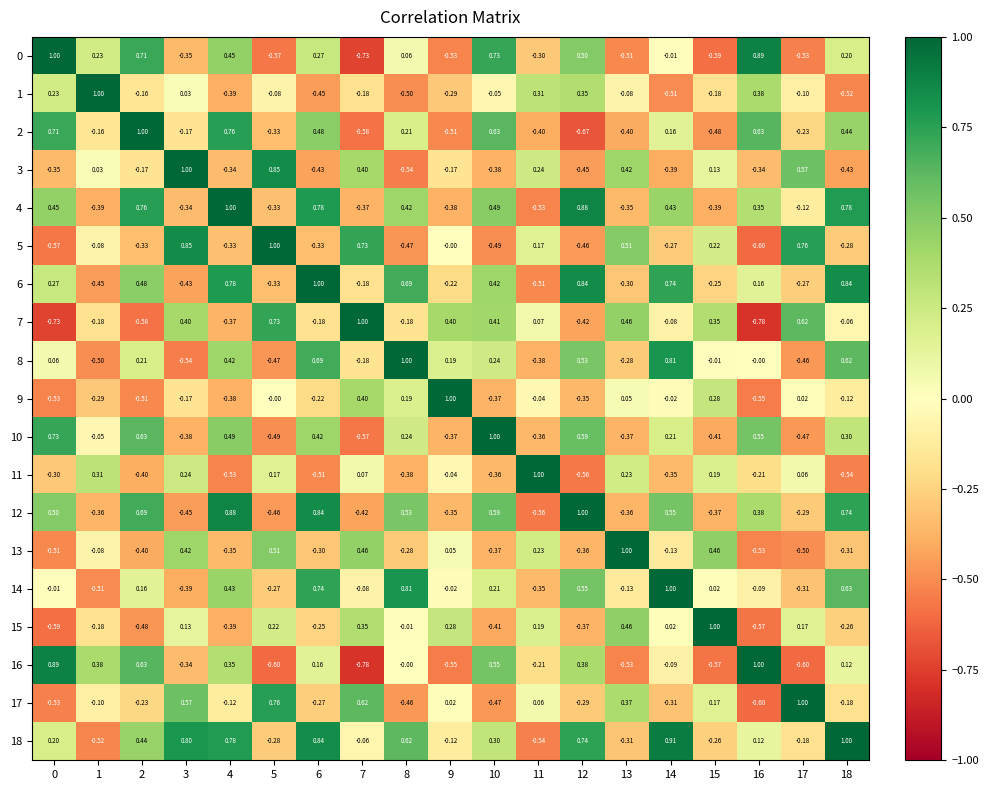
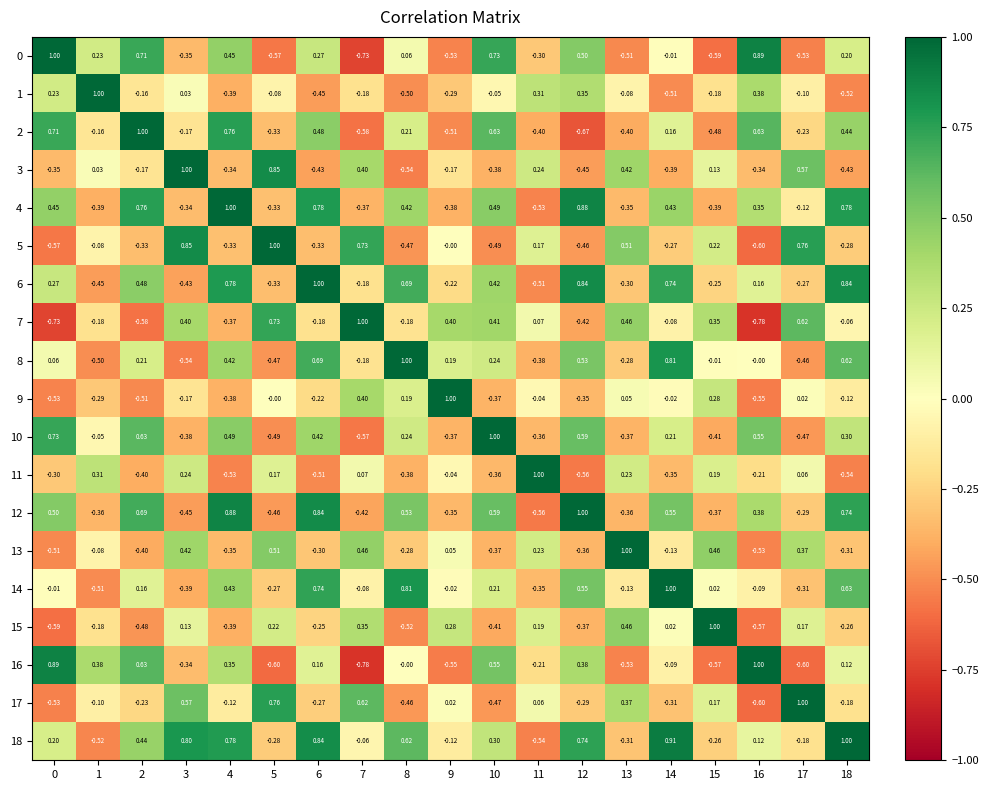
  {
    "13": {
      "0": -0.51,
      "1": -0.08,
      "2": -0.40,
      "3": 0.42,
      "4": -0.35,
      "5": 0.51,
      "6": -0.30,
      "7": 0.46,
      "8": -0.28,
      "9": 0.05,
      "10": -0.37,
      "11": 0.23,
      "12": -0.36,
      "13": 1.00,
      "14": -0.13,
      "15": 0.46,
      "16": -0.53,
-     "17": -0.50,
+     "17": 0.37,
      "18": -0.31
    },
    "15": {
      "0": -0.59,
      "1": -0.18,
      "2": -0.48,
      "3": 0.13,
      "4": -0.39,
      "5": 0.22,
      "6": -0.25,
      "7": 0.35,
-     "8": -0.01,
+     "8": -0.52,
      "9": 0.28,
      "10": -0.41,
      "11": 0.19,
      "12": -0.37,
      "13": 0.46,
      "14": 0.02,
      "15": 1.00,
      "16": -0.57,
      "17": 0.17,
      "18": -0.26
    }
  }
